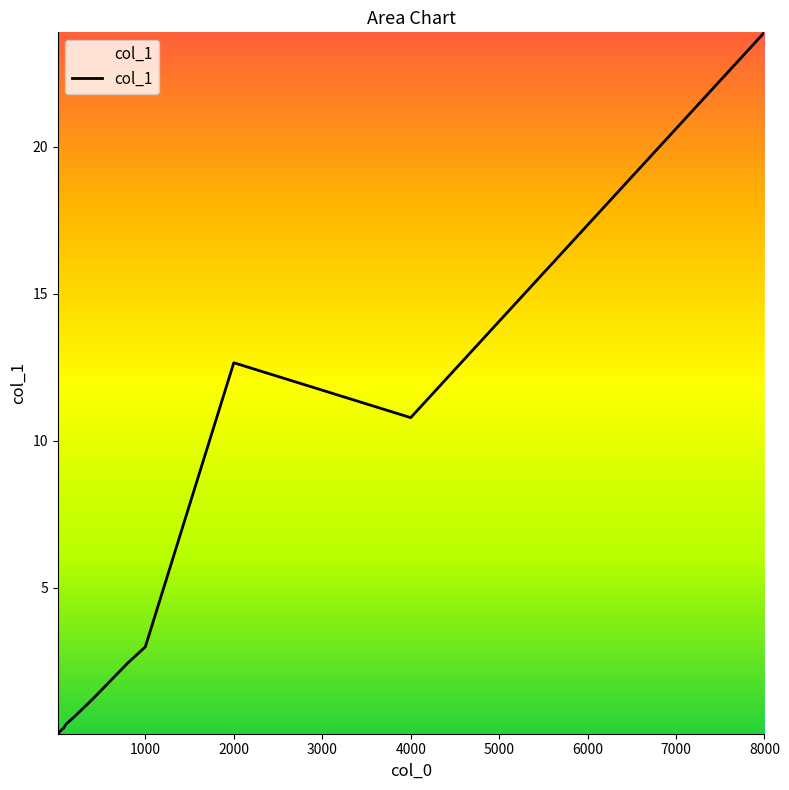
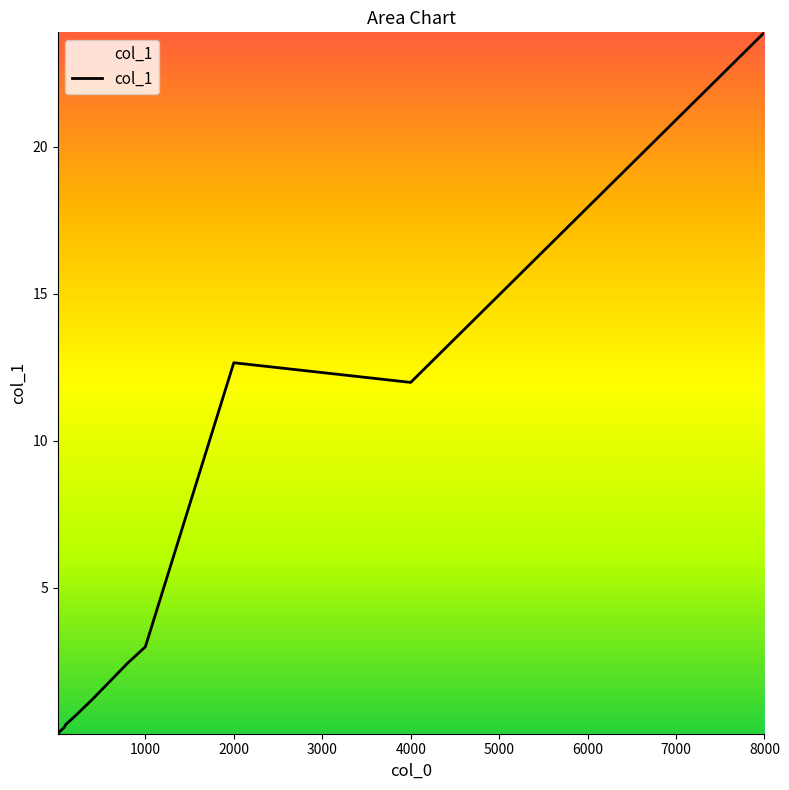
  {
    "1000": 3.0,
    "2000": 12.6,
-   "4000": 10.8,
+   "4000": 12.0,
    "8000": 23.9
  }
